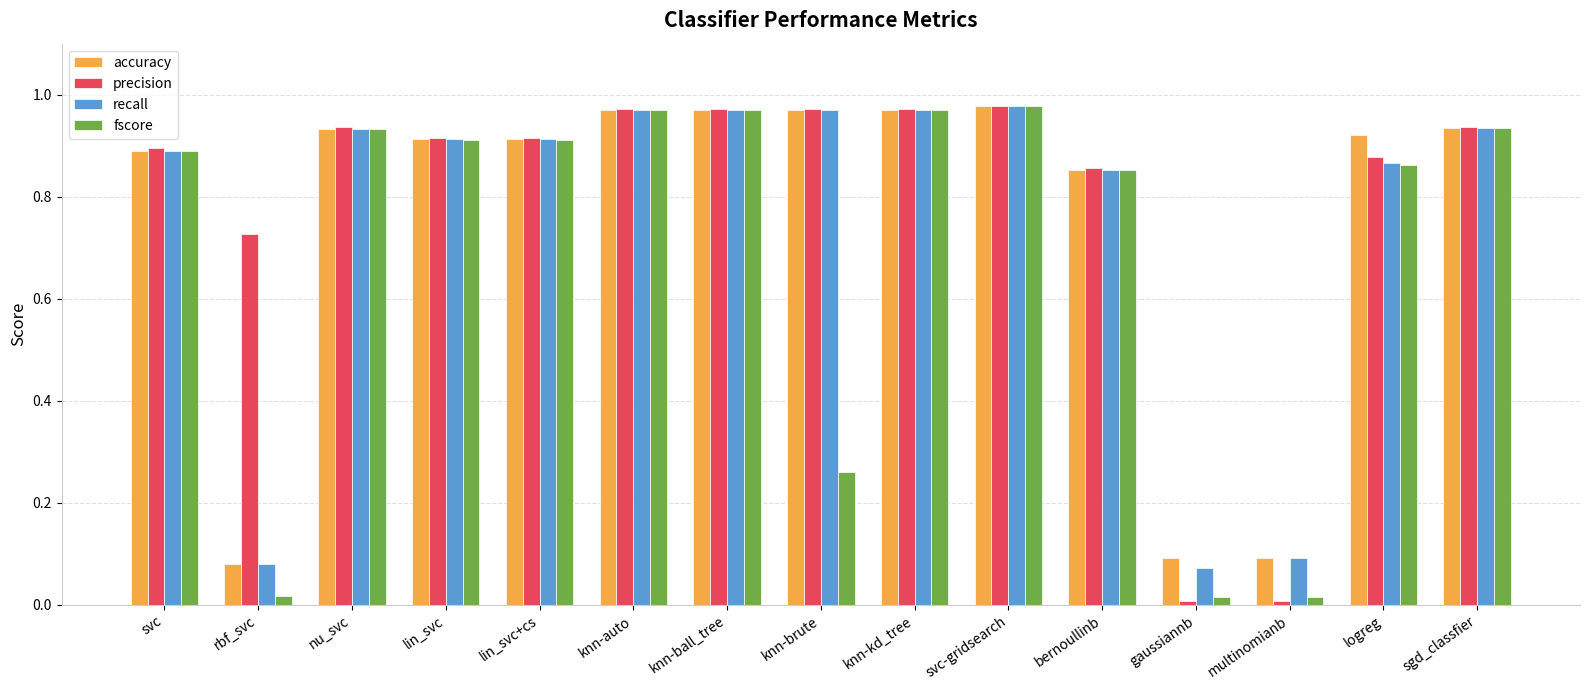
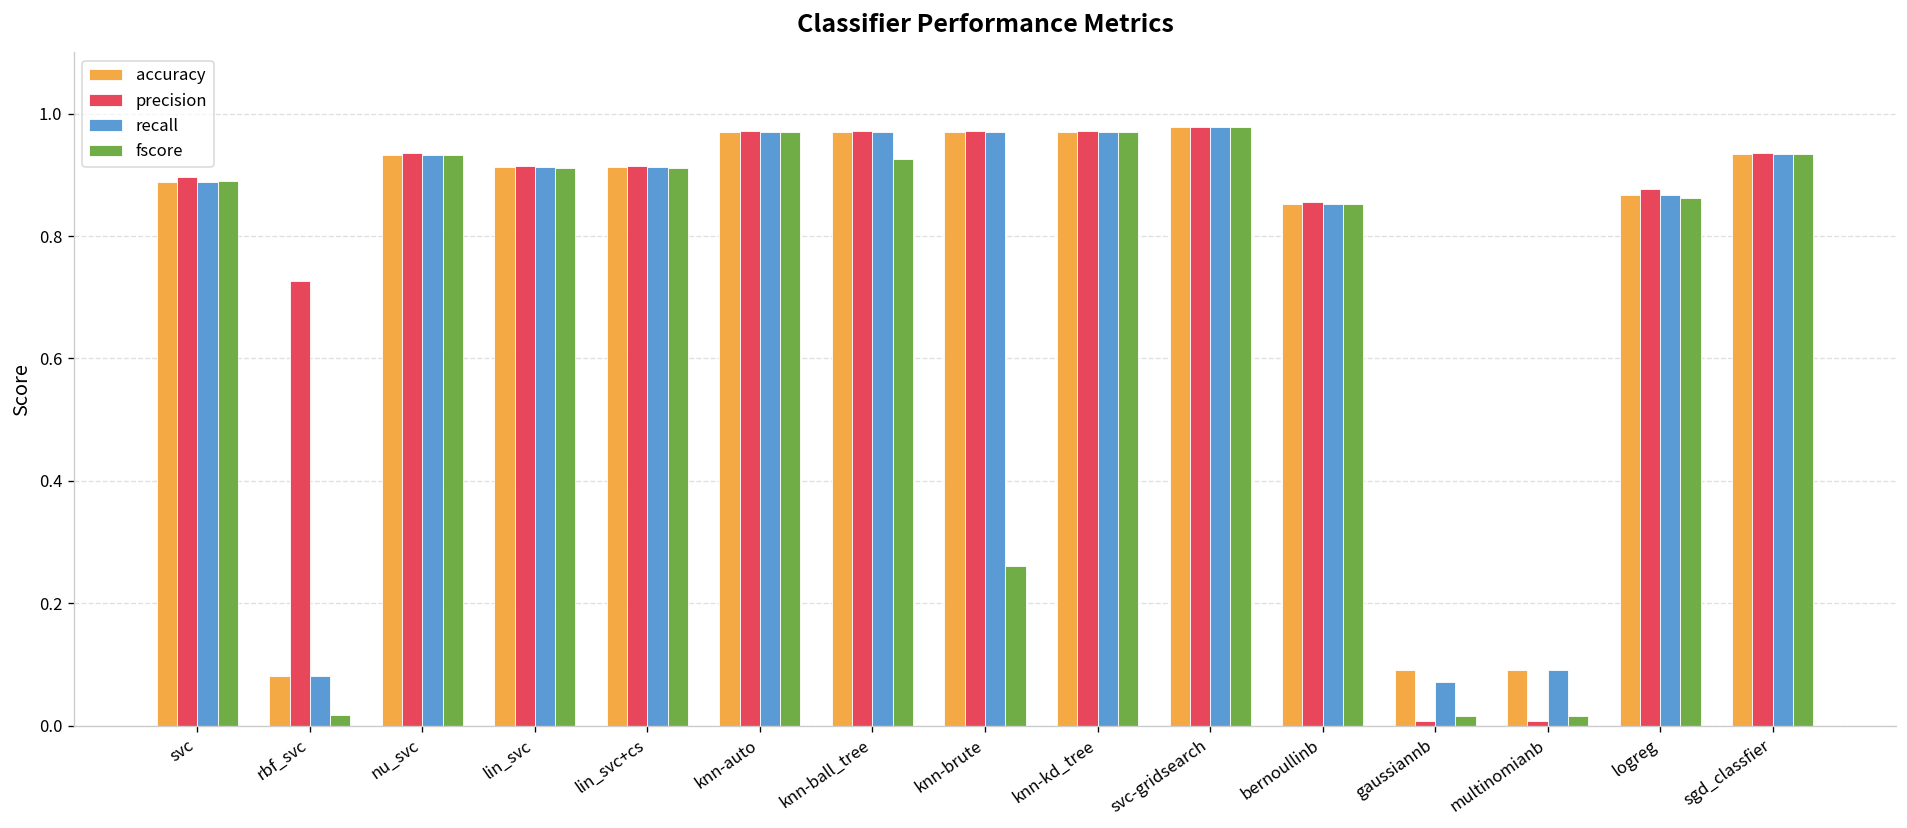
  {
    "accuracy": {
      "svc": 0.89,
      "rbf_svc": 0.08,
      "nu_svc": 0.93,
      "lin_svc": 0.91,
      "lin_svc+cs": 0.91,
      "knn-auto": 0.97,
      "knn-ball_tree": 0.97,
      "knn-brute": 0.97,
      "knn-kd_tree": 0.97,
      "svc-gridsearch": 0.98,
      "bernoullinb": 0.85,
      "gaussiannb": 0.09,
      "multinomianb": 0.09,
-     "logreg": 0.92,
+     "logreg": 0.87,
      "sgd_classfier": 0.93
    },
    "precision": {
      "svc": 0.90,
      "rbf_svc": 0.73,
      "nu_svc": 0.94,
      "lin_svc": 0.92,
      "lin_svc+cs": 0.92,
      "knn-auto": 0.97,
      "knn-ball_tree": 0.97,
      "knn-brute": 0.97,
      "knn-kd_tree": 0.97,
      "svc-gridsearch": 0.98,
      "bernoullinb": 0.86,
      "gaussiannb": 0.01,
      "multinomianb": 0.01,
      "logreg": 0.88,
      "sgd_classfier": 0.94
    },
    "recall": {
      "svc": 0.89,
      "rbf_svc": 0.08,
      "nu_svc": 0.93,
      "lin_svc": 0.91,
      "lin_svc+cs": 0.91,
      "knn-auto": 0.97,
      "knn-ball_tree": 0.97,
      "knn-brute": 0.97,
      "knn-kd_tree": 0.97,
      "svc-gridsearch": 0.98,
      "bernoullinb": 0.85,
      "gaussiannb": 0.07,
      "multinomianb": 0.09,
      "logreg": 0.87,
      "sgd_classfier": 0.93
    },
    "fscore": {
      "svc": 0.89,
      "rbf_svc": 0.02,
      "nu_svc": 0.93,
      "lin_svc": 0.91,
      "lin_svc+cs": 0.91,
      "knn-auto": 0.97,
-     "knn-ball_tree": 0.97,
+     "knn-ball_tree": 0.93,
      "knn-brute": 0.26,
      "knn-kd_tree": 0.97,
      "svc-gridsearch": 0.98,
      "bernoullinb": 0.85,
      "gaussiannb": 0.02,
      "multinomianb": 0.02,
      "logreg": 0.86,
      "sgd_classfier": 0.93
    }
  }
